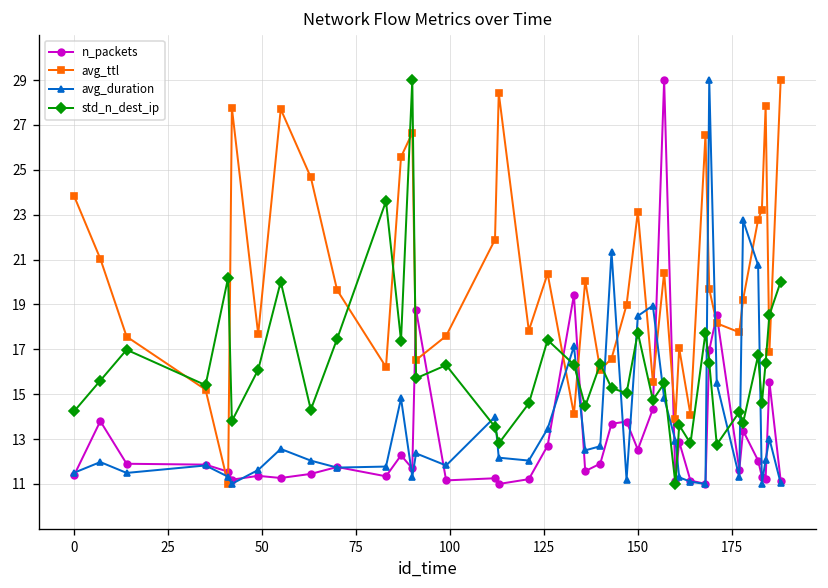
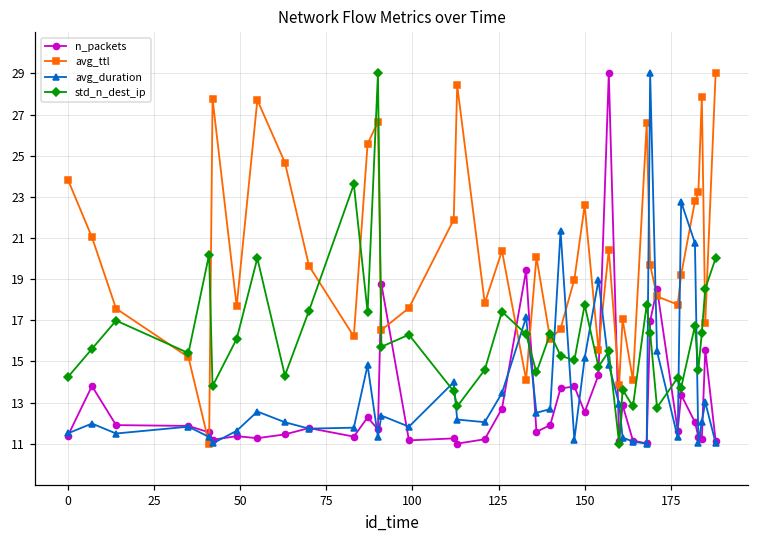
  {
    "n_packets": {
      "150": 12.5
    },
    "avg_ttl": {
      "0": 23.8,
-     "150": 23.1
+     "150": 22.6
    },
    "avg_duration": {
-     "150": 18.5
+     "150": 15.2
    },
    "std_n_dest_ip": {
      "0": 14.2,
      "150": 17.7
    }
  }
